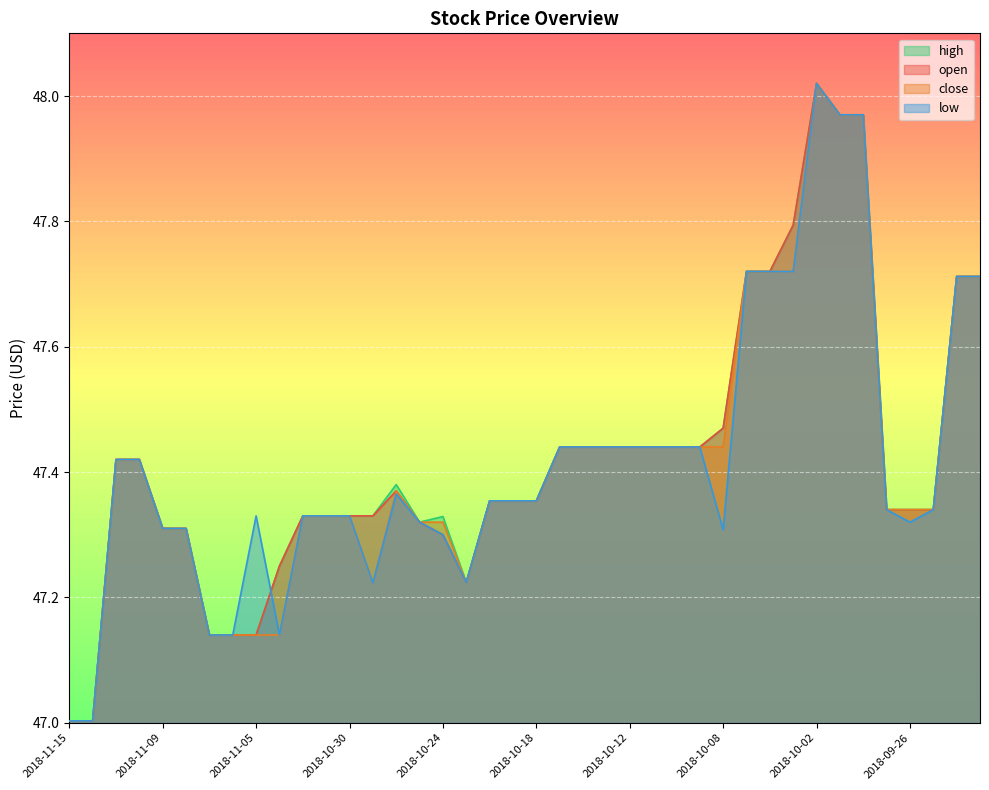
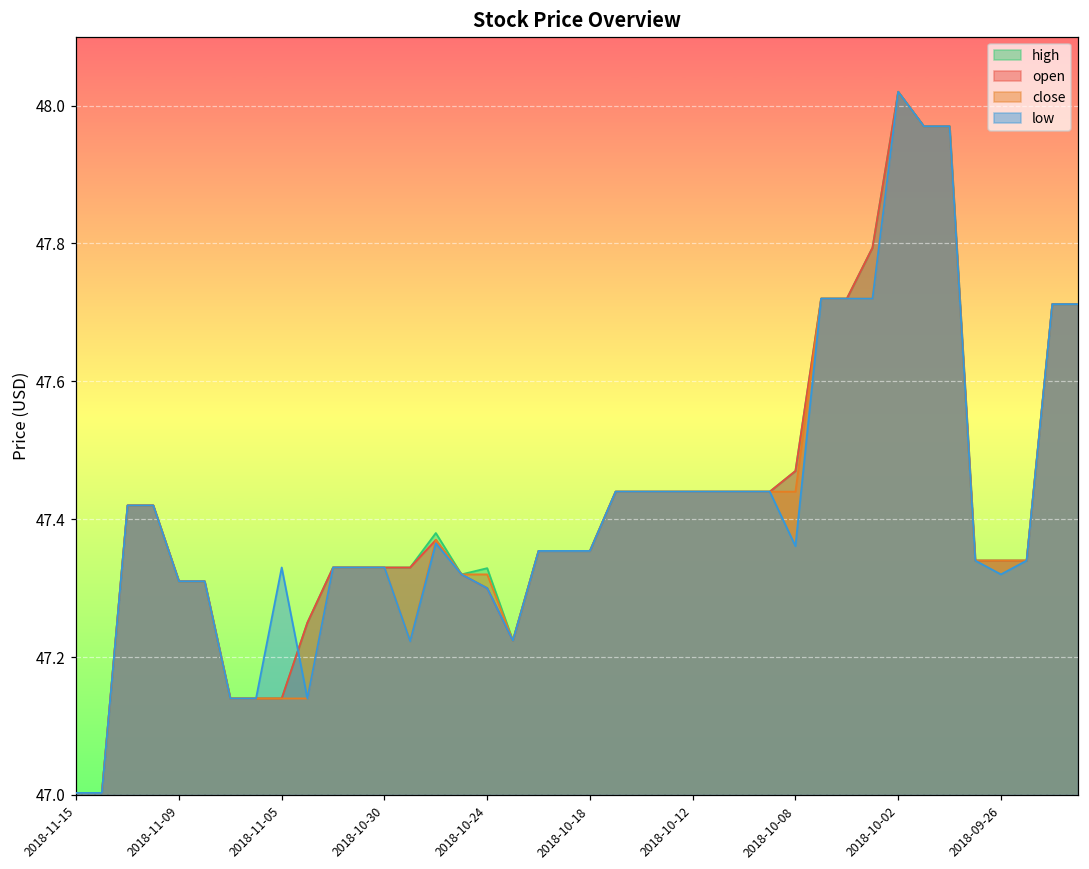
  {
    "high": {
      "2018-10-24": 47.33
    },
    "low": {
      "2018-11-05": 47.33,
-     "2018-10-08": 47.31,
+     "2018-10-08": 47.36,
      "2018-09-26": 47.32
    }
  }
